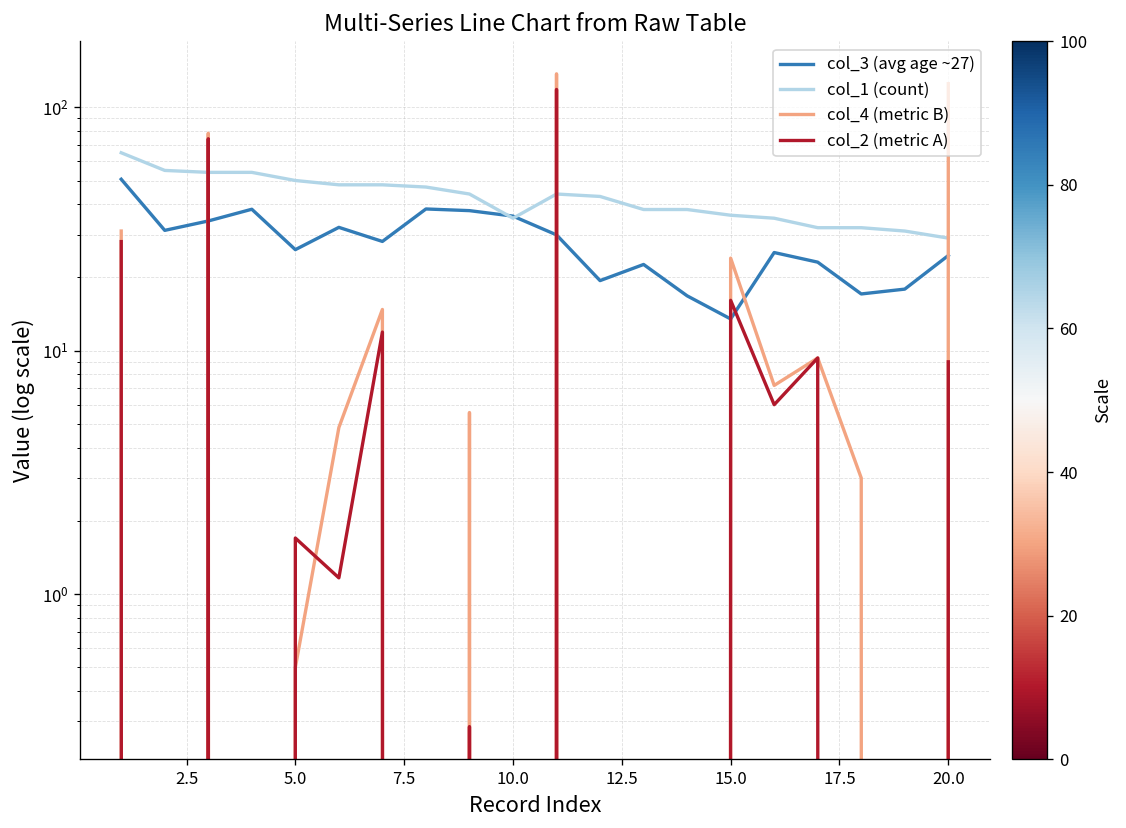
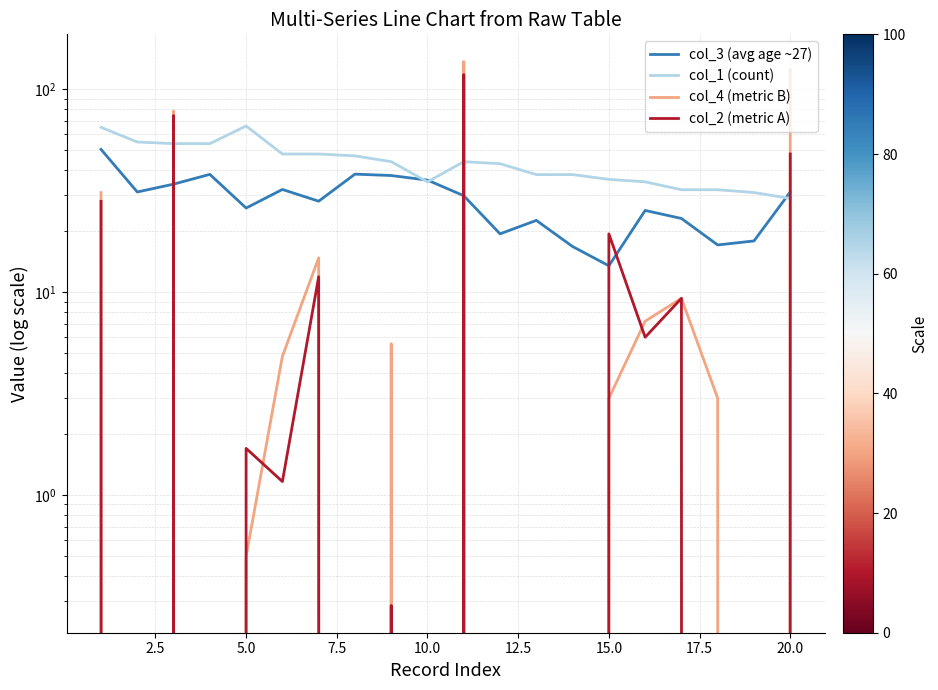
  {
    "col_3 (avg age ~27)": {
      "5.0": 26,
      "15.0": 14,
-     "20.0": 25
+     "20.0": 31
    },
    "col_1 (count)": {
-     "5.0": 50,
+     "5.0": 66,
      "15.0": 36,
      "20.0": 29
    },
    "col_4 (metric B)": {
      "5.0": 0.50,
-     "15.0": 24
+     "15.0": 3
    },
    "col_2 (metric A)": {
      "5.0": 1.7,
-     "15.0": 16,
-     "20.0": 9
+     "15.0": 19,
+     "20.0": 48
    }
  }
